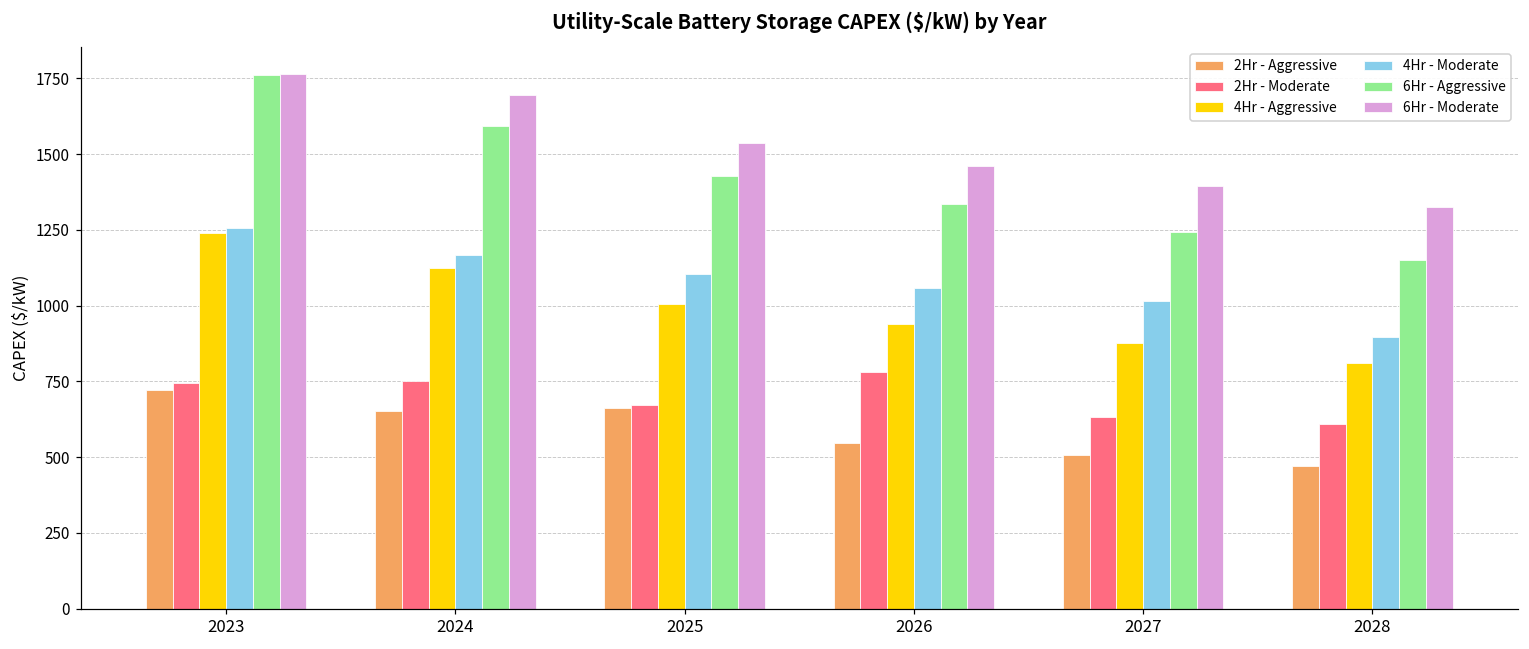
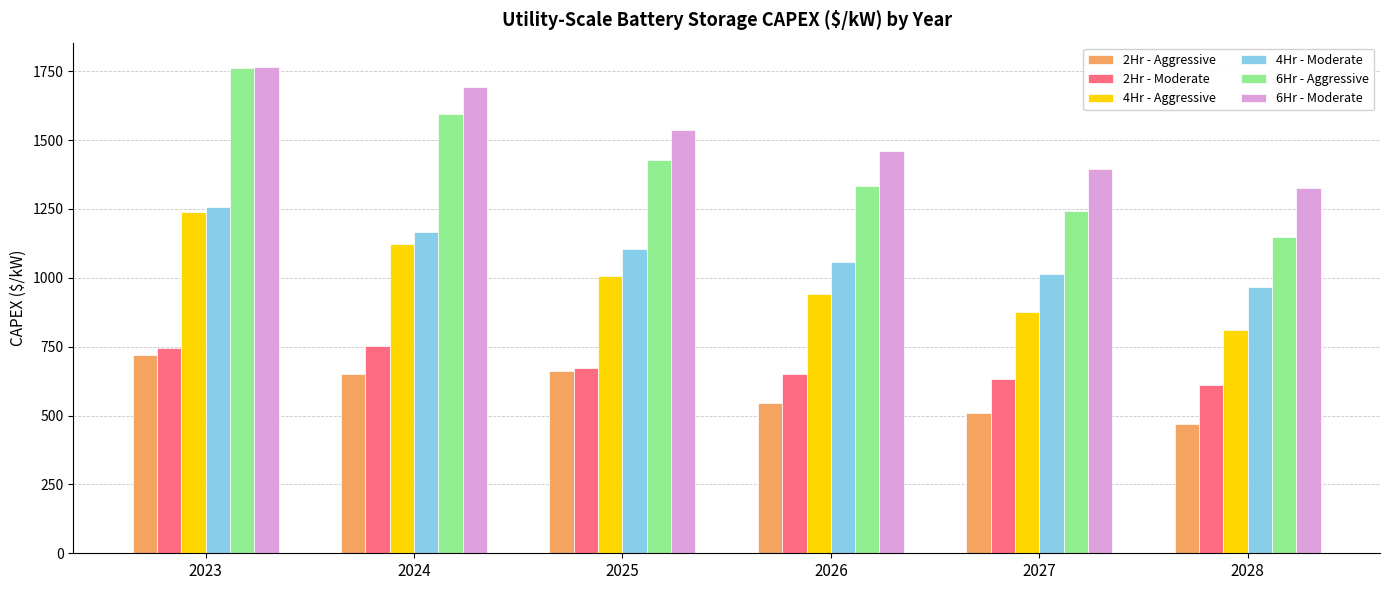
  {
    "2Hr - Aggressive": {
      "2023": 720,
      "2024": 650,
      "2025": 660,
      "2026": 550,
      "2027": 510,
      "2028": 470
    },
    "2Hr - Moderate": {
      "2023": 750,
      "2024": 750,
      "2025": 670,
-     "2026": 780,
+     "2026": 650,
      "2027": 630,
      "2028": 610
    },
    "4Hr - Aggressive": {
      "2023": 1240,
      "2024": 1120,
      "2025": 1010,
      "2026": 940,
      "2027": 880,
      "2028": 810
    },
    "4Hr - Moderate": {
      "2023": 1260,
      "2024": 1170,
      "2025": 1100,
      "2026": 1060,
      "2027": 1020,
-     "2028": 900
+     "2028": 970
    },
    "6Hr - Aggressive": {
      "2023": 1760,
      "2024": 1590,
      "2025": 1430,
      "2026": 1330,
      "2027": 1240,
      "2028": 1150
    },
    "6Hr - Moderate": {
      "2023": 1770,
      "2024": 1690,
      "2025": 1540,
      "2026": 1460,
      "2027": 1400,
      "2028": 1330
    }
  }
